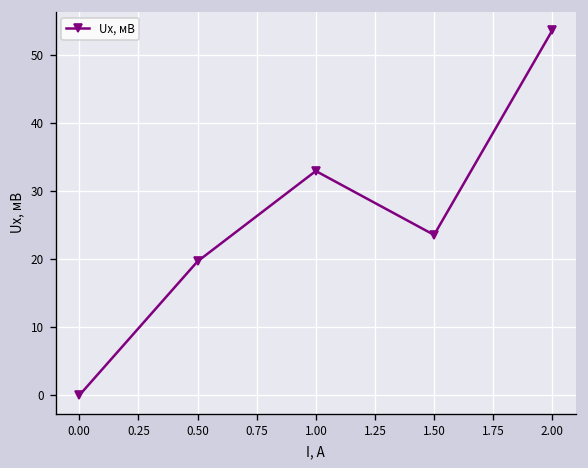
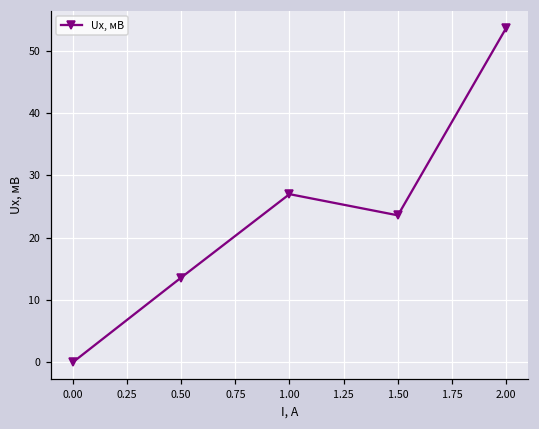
  {
    "0.00": 0,
-   "0.50": 20,
-   "1.00": 33,
+   "0.50": 14,
+   "1.00": 27,
    "1.50": 24,
    "2.00": 54
  }
